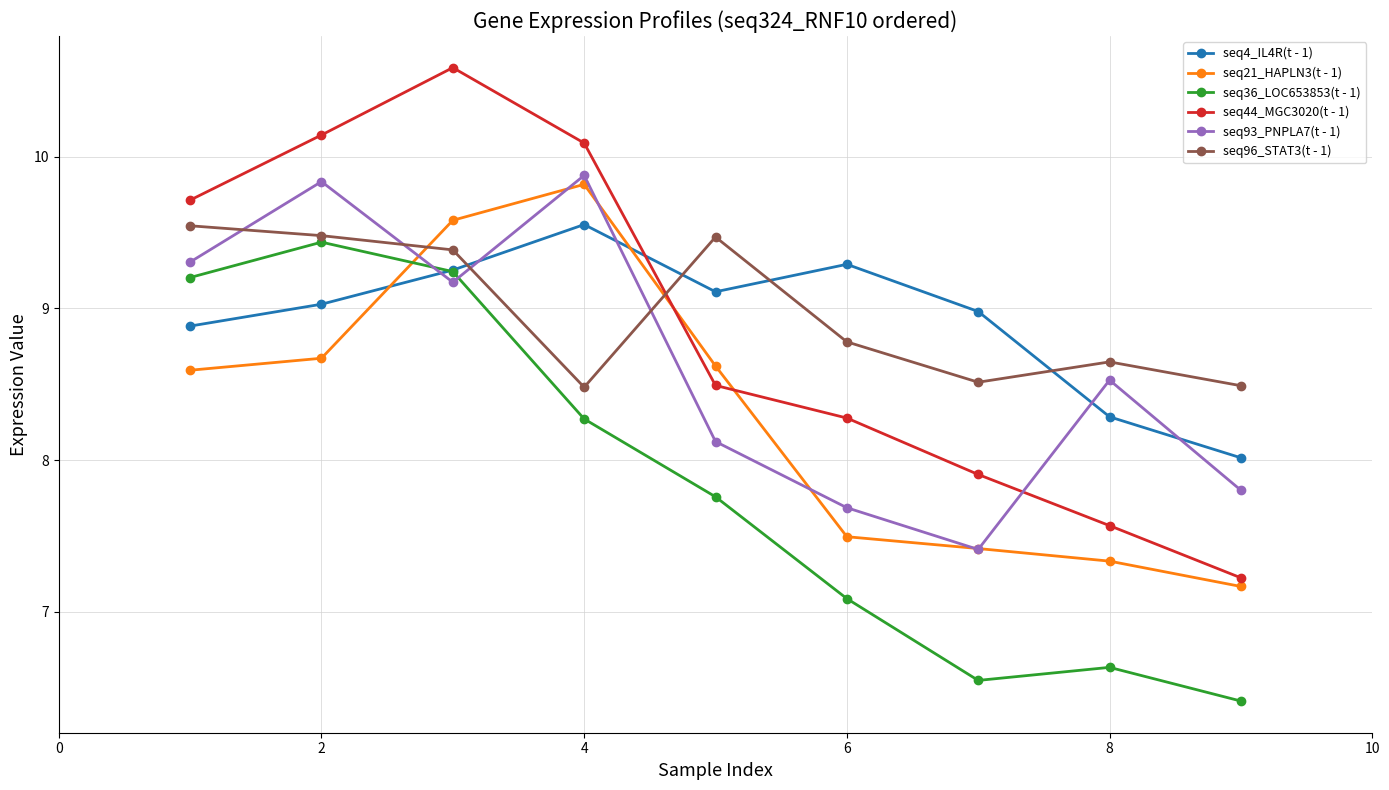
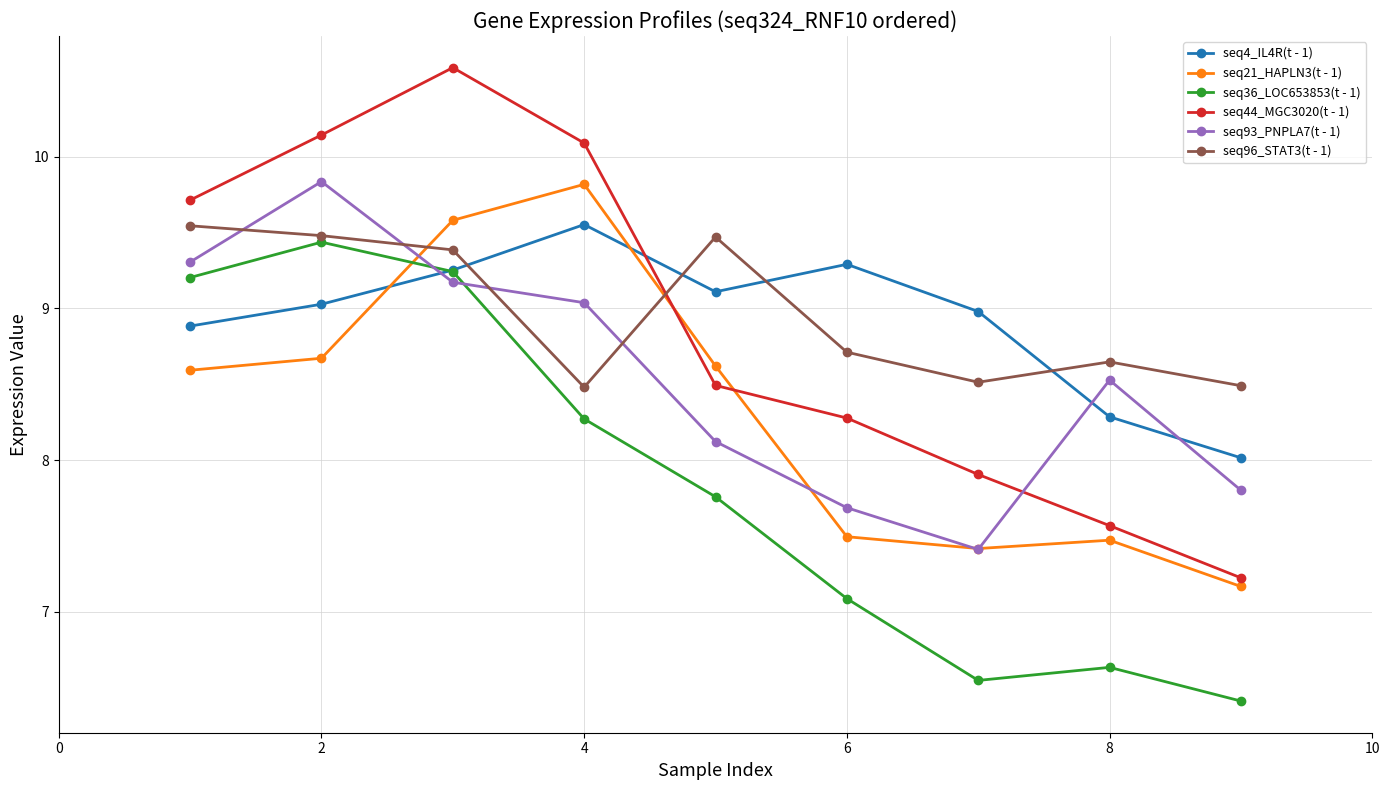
  {
    "seq4_IL4R(t - 1)": {
      "2": 9.03,
      "4": 9.55,
      "6": 9.29,
      "8": 8.29
    },
    "seq21_HAPLN3(t - 1)": {
      "2": 8.67,
      "4": 9.82,
      "6": 7.50,
-     "8": 7.33
+     "8": 7.47
    },
    "seq36_LOC653853(t - 1)": {
      "2": 9.44,
      "4": 8.27,
      "6": 7.09,
      "8": 6.63
    },
    "seq44_MGC3020(t - 1)": {
      "2": 10.14,
      "4": 10.09,
      "6": 8.28,
      "8": 7.57
    },
    "seq93_PNPLA7(t - 1)": {
      "2": 9.84,
-     "4": 9.88,
+     "4": 9.04,
      "6": 7.69,
      "8": 8.53
    },
    "seq96_STAT3(t - 1)": {
      "2": 9.48,
      "4": 8.48,
-     "6": 8.78,
+     "6": 8.71,
      "8": 8.65
    }
  }
